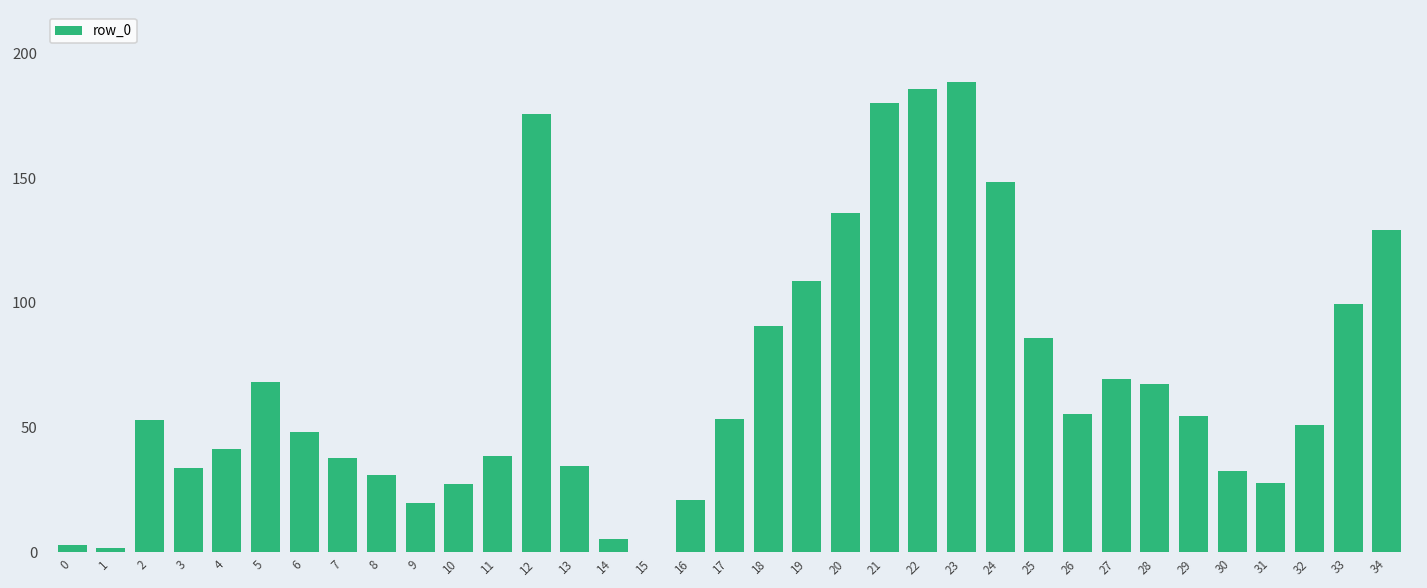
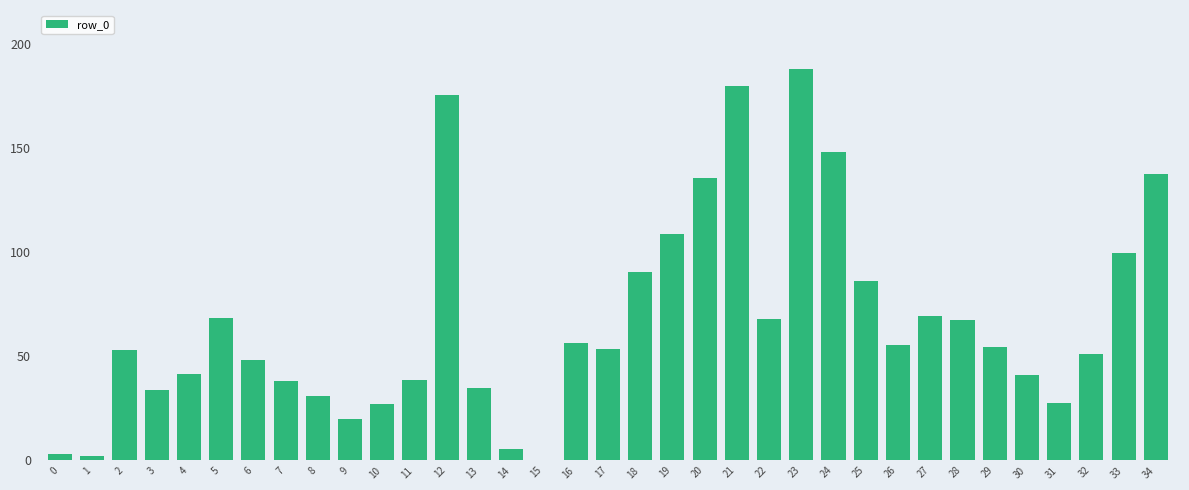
  {
    "0": 3,
    "1": 2,
    "2": 53,
    "3": 34,
    "4": 41,
    "5": 68,
    "6": 48,
    "7": 38,
    "8": 31,
    "9": 20,
    "10": 27,
    "11": 39,
    "12": 176,
    "13": 35,
    "14": 5,
    "15": 0,
-   "16": 21,
+   "16": 56,
    "17": 53,
    "18": 91,
    "19": 109,
    "20": 136,
    "21": 180,
-   "22": 185,
+   "22": 68,
    "23": 188,
    "24": 148,
    "25": 86,
    "26": 55,
    "27": 69,
    "28": 68,
    "29": 54,
-   "30": 33,
+   "30": 41,
    "31": 28,
    "32": 51,
    "33": 100,
-   "34": 129
+   "34": 137
  }
